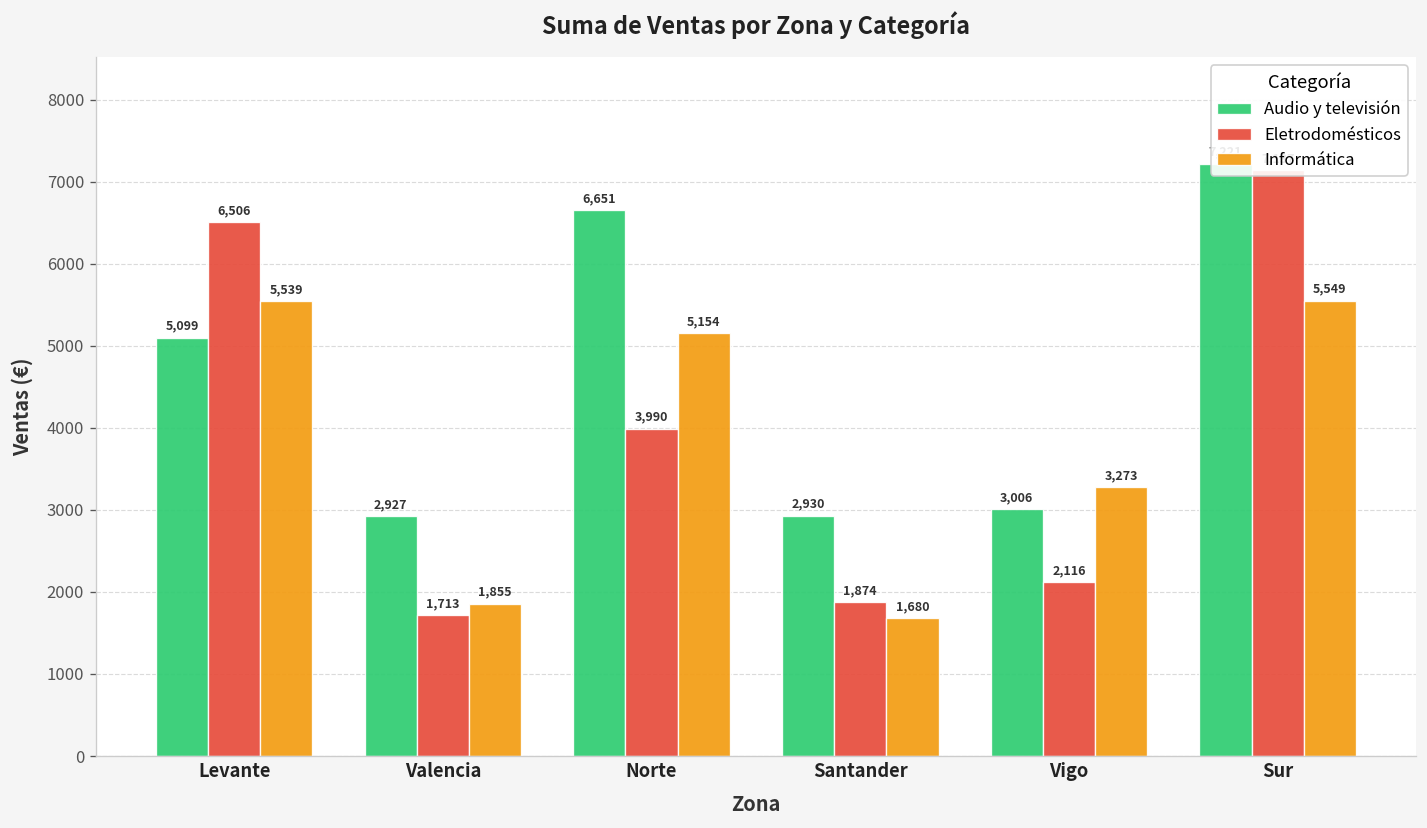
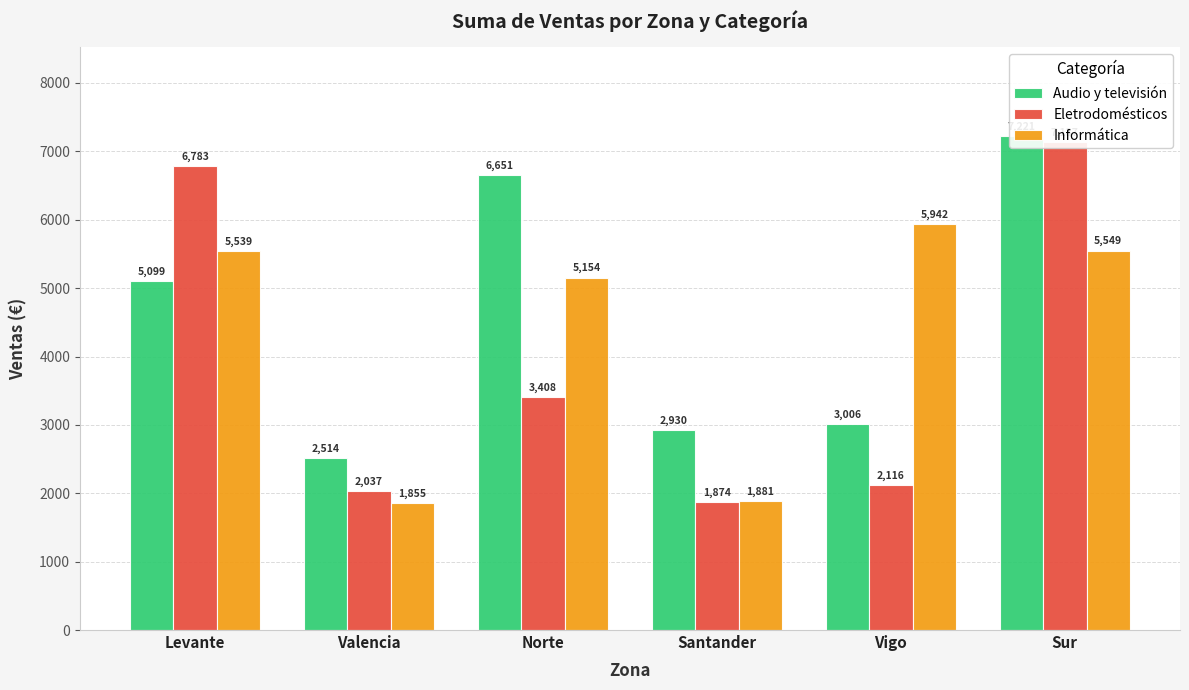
  {
    "Audio y televisión": {
      "Levante": "5,099",
-     "Valencia": "2,927",
+     "Valencia": "2,514",
      "Norte": "6,651",
      "Santander": "2,930",
      "Vigo": "3,006"
    },
    "Eletrodomésticos": {
-     "Levante": "6,506",
-     "Valencia": "1,713",
-     "Norte": "3,990",
+     "Levante": "6,783",
+     "Valencia": "2,037",
+     "Norte": "3,408",
      "Santander": "1,874",
      "Vigo": "2,116"
    },
    "Informática": {
      "Levante": "5,539",
      "Valencia": "1,855",
      "Norte": "5,154",
-     "Santander": "1,680",
-     "Vigo": "3,273",
+     "Santander": "1,881",
+     "Vigo": "5,942",
      "Sur": "5,549"
    }
  }
